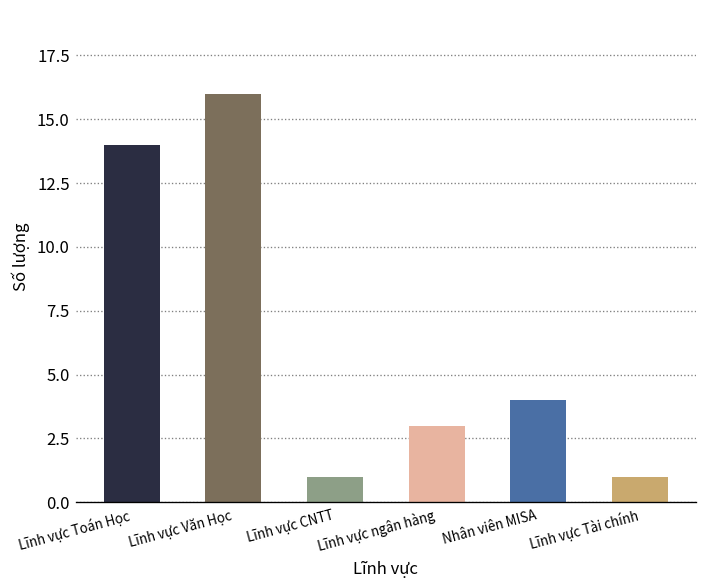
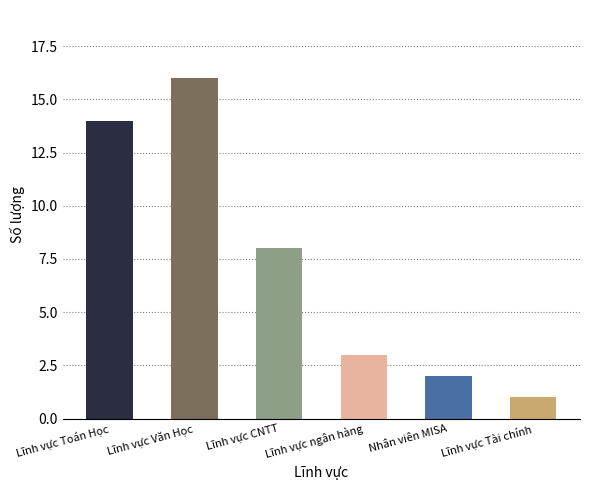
  {
    "Lĩnh vực Toán Học": 14,
    "Lĩnh vực Văn Học": 16,
-   "Lĩnh vực CNTT": 1,
+   "Lĩnh vực CNTT": 8,
    "Lĩnh vực ngân hàng": 3,
-   "Nhân viên MISA": 4,
+   "Nhân viên MISA": 2,
    "Lĩnh vực Tài chính": 1
  }
